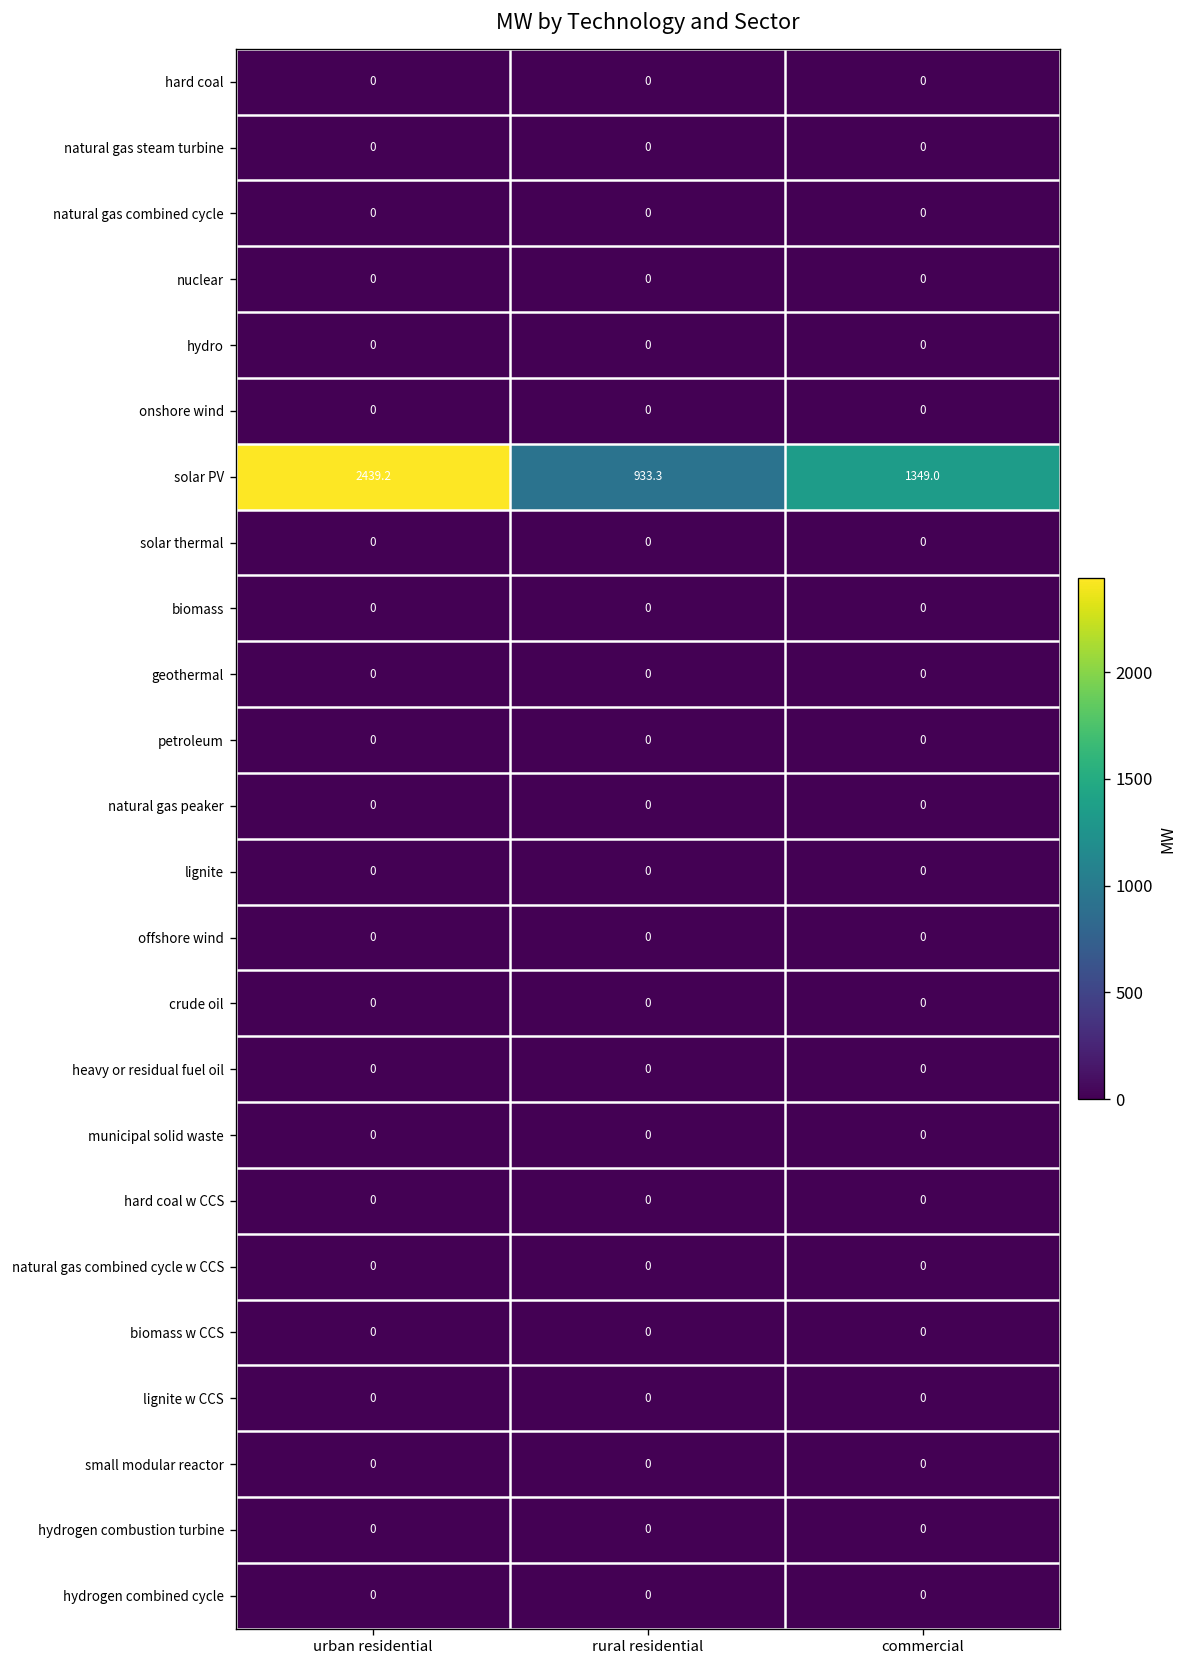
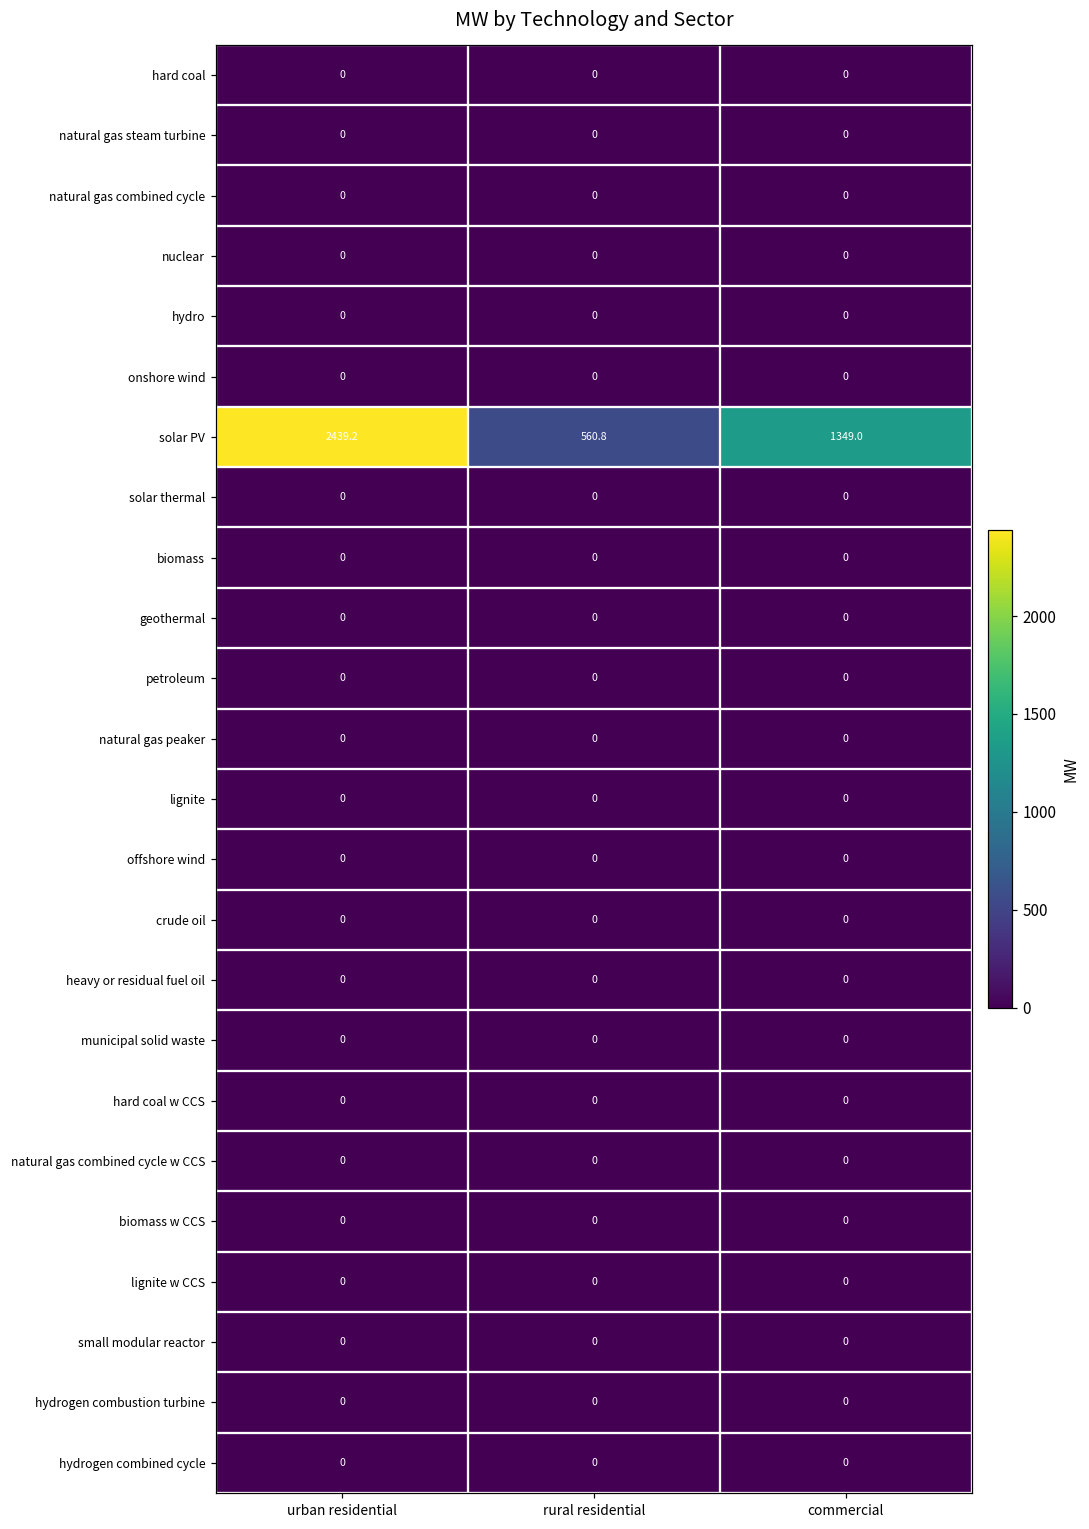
  {
    "hard coal": {
      "urban residential": 0,
      "rural residential": 0,
      "commercial": 0
    },
    "natural gas steam turbine": {
      "urban residential": 0,
      "rural residential": 0,
      "commercial": 0
    },
    "natural gas combined cycle": {
      "urban residential": 0,
      "rural residential": 0,
      "commercial": 0
    },
    "nuclear": {
      "urban residential": 0,
      "rural residential": 0,
      "commercial": 0
    },
    "hydro": {
      "urban residential": 0,
      "rural residential": 0,
      "commercial": 0
    },
    "onshore wind": {
      "urban residential": 0,
      "rural residential": 0,
      "commercial": 0
    },
    "solar PV": {
      "urban residential": 2439.2,
-     "rural residential": 933.3,
+     "rural residential": 560.8,
      "commercial": 1349.0
    },
    "solar thermal": {
      "urban residential": 0,
      "rural residential": 0,
      "commercial": 0
    },
    "biomass": {
      "urban residential": 0,
      "rural residential": 0,
      "commercial": 0
    },
    "geothermal": {
      "urban residential": 0,
      "rural residential": 0,
      "commercial": 0
    },
    "petroleum": {
      "urban residential": 0,
      "rural residential": 0,
      "commercial": 0
    },
    "natural gas peaker": {
      "urban residential": 0,
      "rural residential": 0,
      "commercial": 0
    },
    "lignite": {
      "urban residential": 0,
      "rural residential": 0,
      "commercial": 0
    },
    "offshore wind": {
      "urban residential": 0,
      "rural residential": 0,
      "commercial": 0
    },
    "crude oil": {
      "urban residential": 0,
      "rural residential": 0,
      "commercial": 0
    },
    "heavy or residual fuel oil": {
      "urban residential": 0,
      "rural residential": 0,
      "commercial": 0
    },
    "municipal solid waste": {
      "urban residential": 0,
      "rural residential": 0,
      "commercial": 0
    },
    "hard coal w CCS": {
      "urban residential": 0,
      "rural residential": 0,
      "commercial": 0
    },
    "natural gas combined cycle w CCS": {
      "urban residential": 0,
      "rural residential": 0,
      "commercial": 0
    },
    "biomass w CCS": {
      "urban residential": 0,
      "rural residential": 0,
      "commercial": 0
    },
    "lignite w CCS": {
      "urban residential": 0,
      "rural residential": 0,
      "commercial": 0
    },
    "small modular reactor": {
      "urban residential": 0,
      "rural residential": 0,
      "commercial": 0
    },
    "hydrogen combustion turbine": {
      "urban residential": 0,
      "rural residential": 0,
      "commercial": 0
    },
    "hydrogen combined cycle": {
      "urban residential": 0,
      "rural residential": 0,
      "commercial": 0
    }
  }
